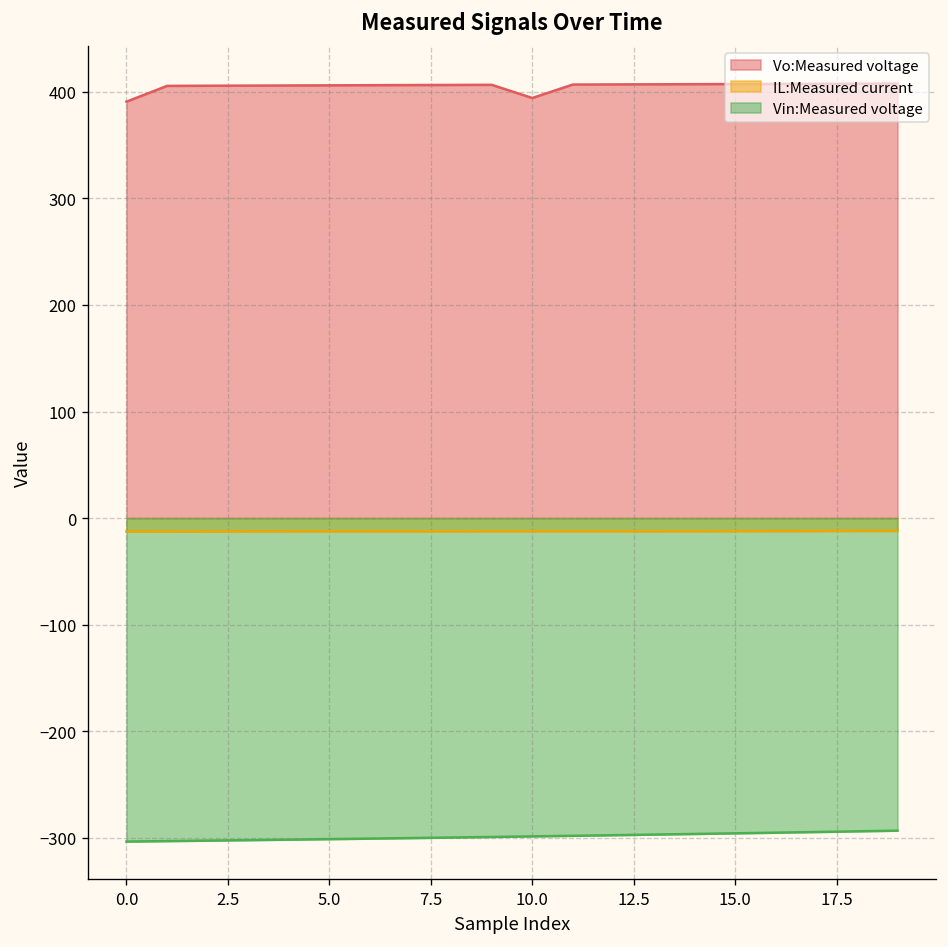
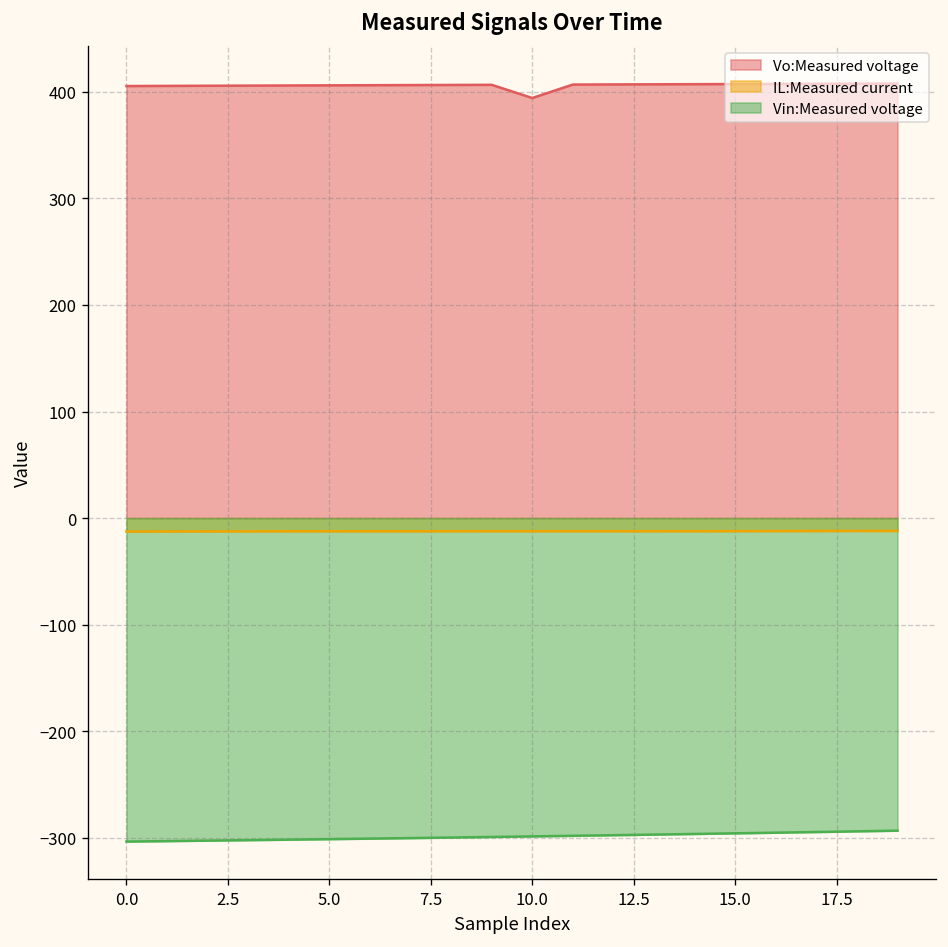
  {
    "Vo:Measured voltage": {
-     "0.0": 390,
+     "0.0": 410,
      "5.0": 410,
      "10.0": 390
    }
  }
